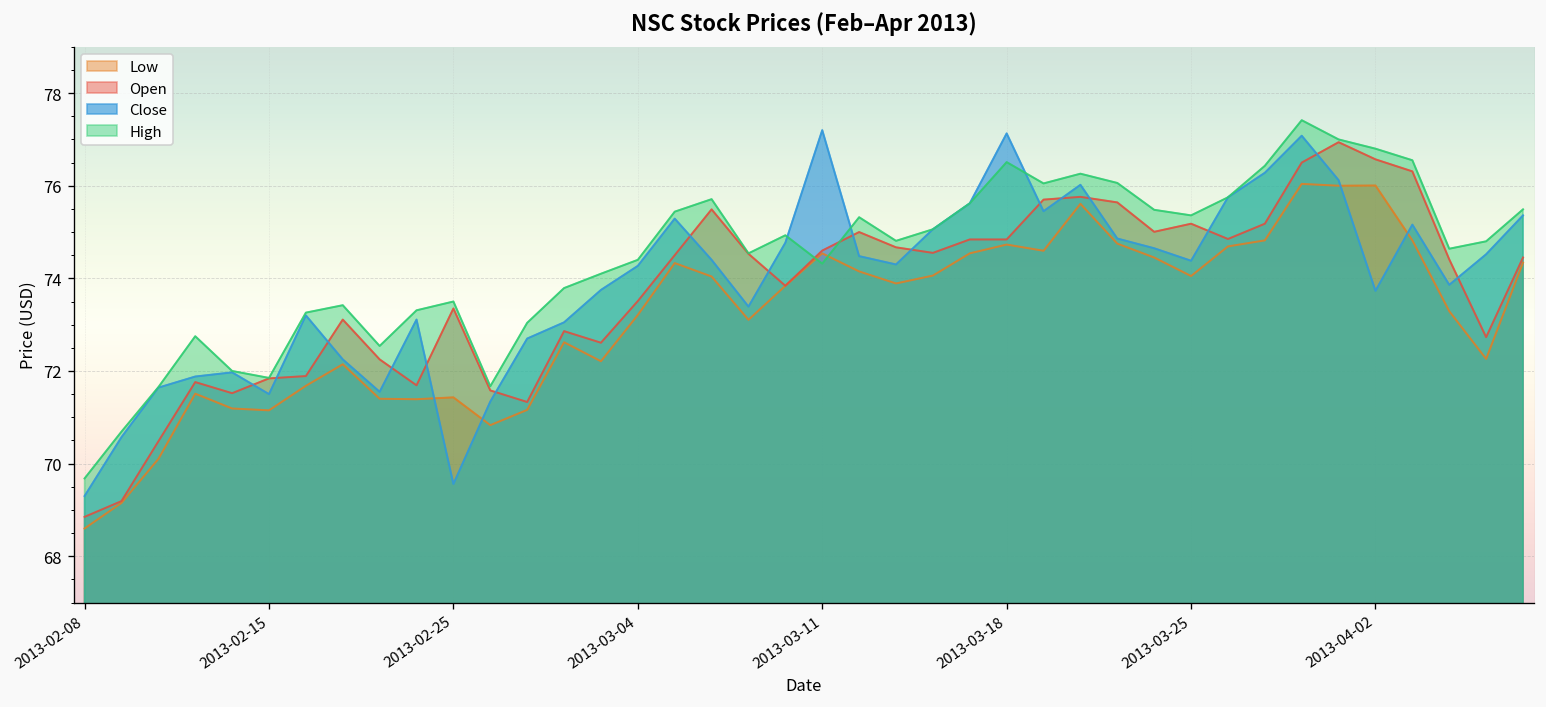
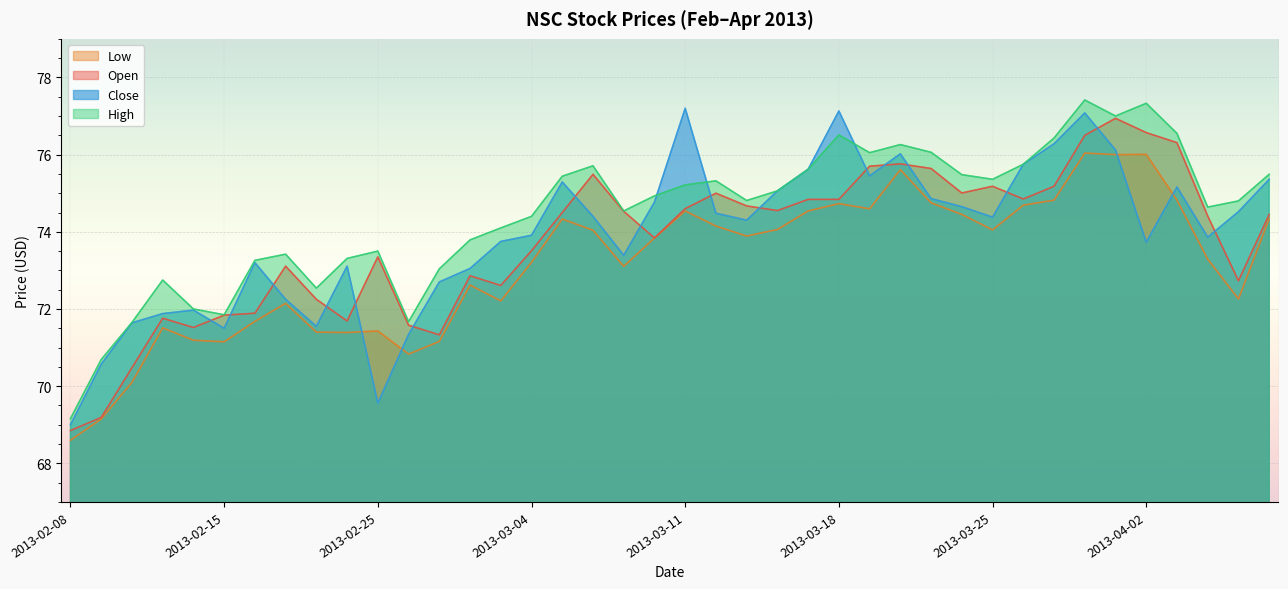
  {
    "Close": {
-     "2013-02-08": 69.3,
+     "2013-02-08": 69.0,
      "2013-02-15": 71.5,
      "2013-02-25": 69.6,
-     "2013-03-04": 74.3,
+     "2013-03-04": 73.9,
      "2013-03-11": 77.2,
      "2013-03-18": 77.1,
      "2013-03-25": 74.4,
      "2013-04-02": 73.7
    },
    "High": {
-     "2013-02-08": 69.7,
+     "2013-02-08": 69.2,
      "2013-02-25": 73.5,
      "2013-03-04": 74.4,
-     "2013-03-11": 74.3,
+     "2013-03-11": 75.2,
      "2013-03-18": 76.5,
      "2013-03-25": 75.4,
-     "2013-04-02": 76.8
+     "2013-04-02": 77.3
    }
  }
